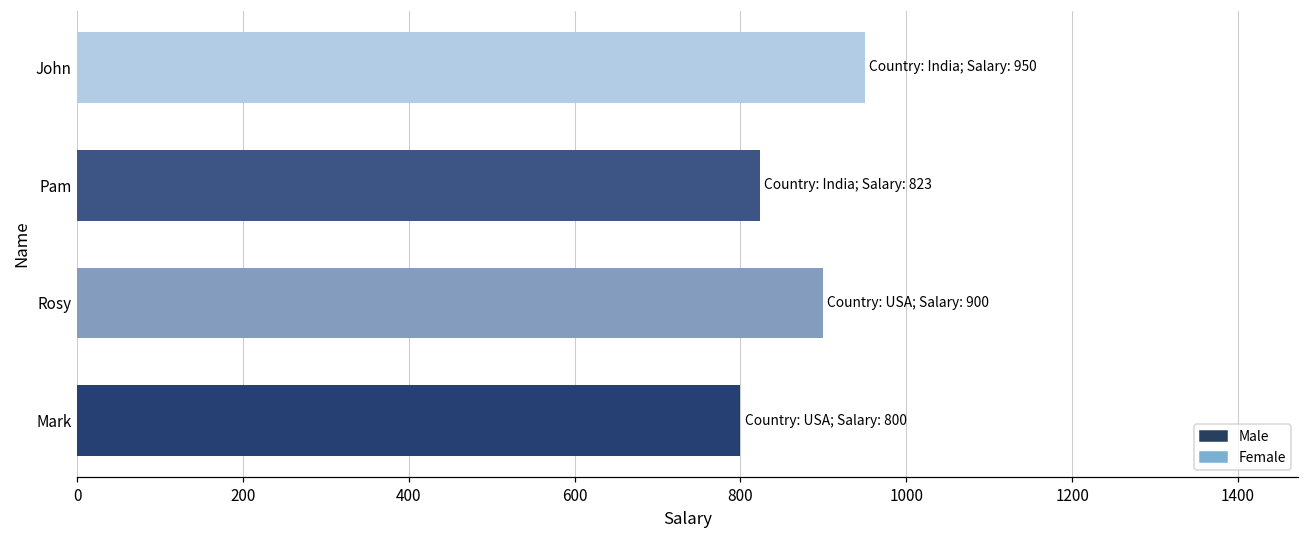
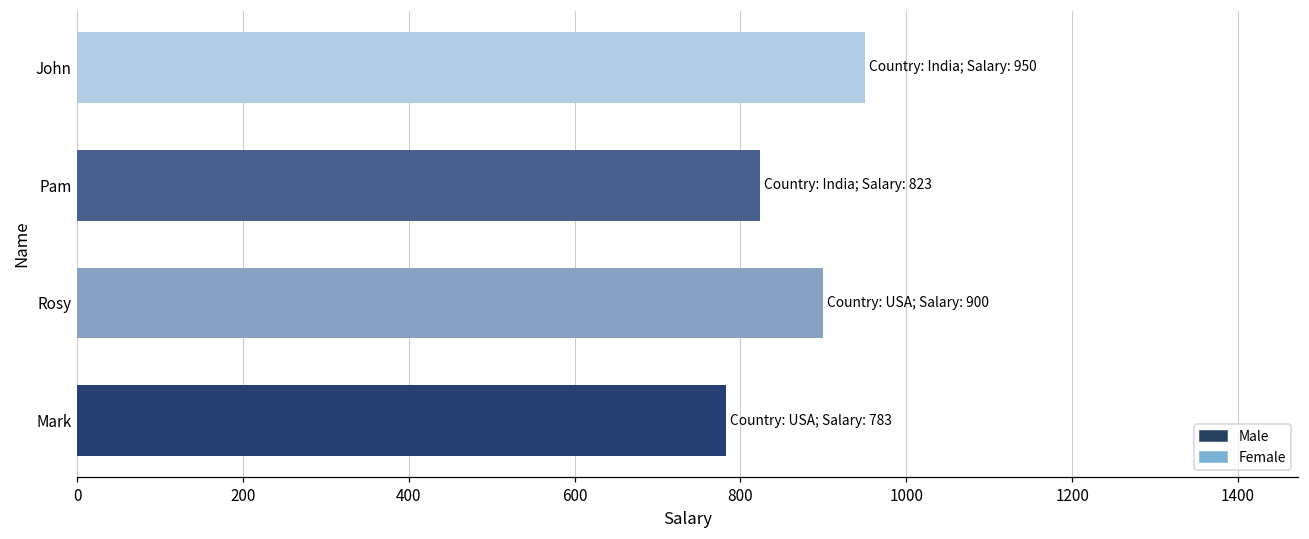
  {
    "John": 950,
    "Pam": 823,
    "Rosy": 900,
-   "Mark": 800
+   "Mark": 783
  }
